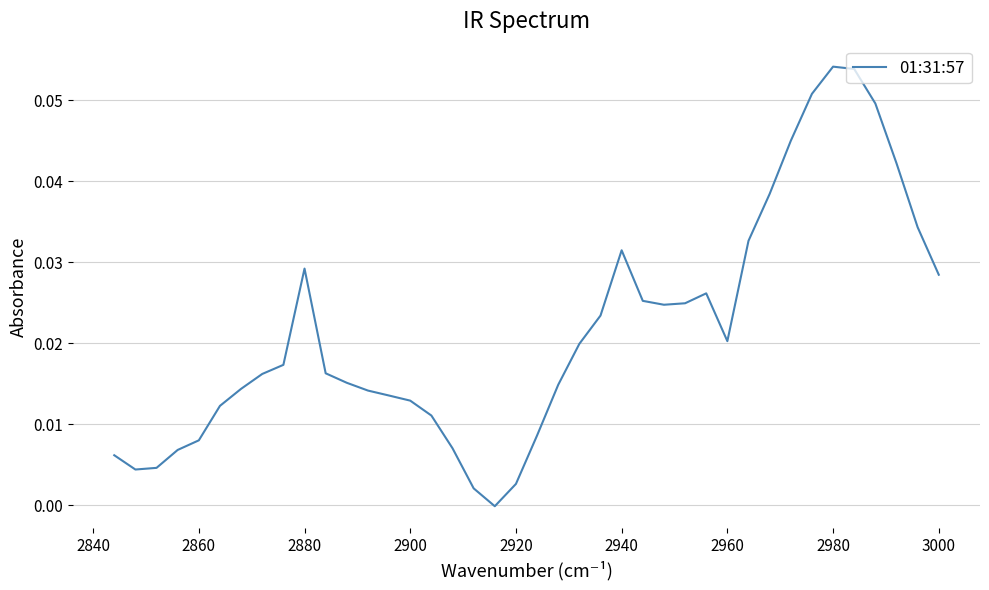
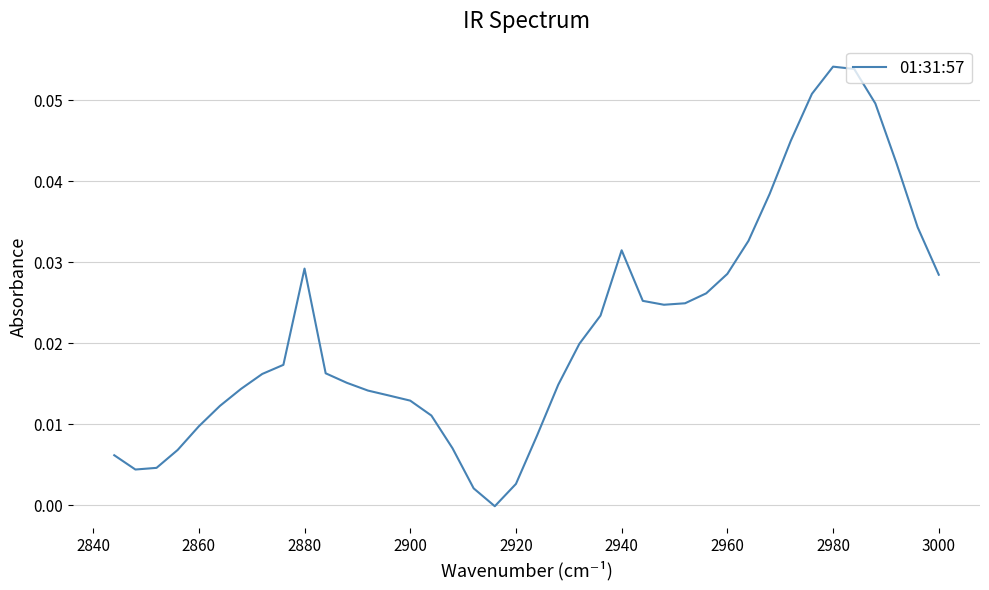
  {
-   "2860": 0.008,
+   "2860": 0.010,
    "2880": 0.029,
    "2900": 0.013,
    "2920": 0.003,
    "2940": 0.031,
-   "2960": 0.020,
+   "2960": 0.029,
    "2980": 0.054,
    "3000": 0.028
  }
